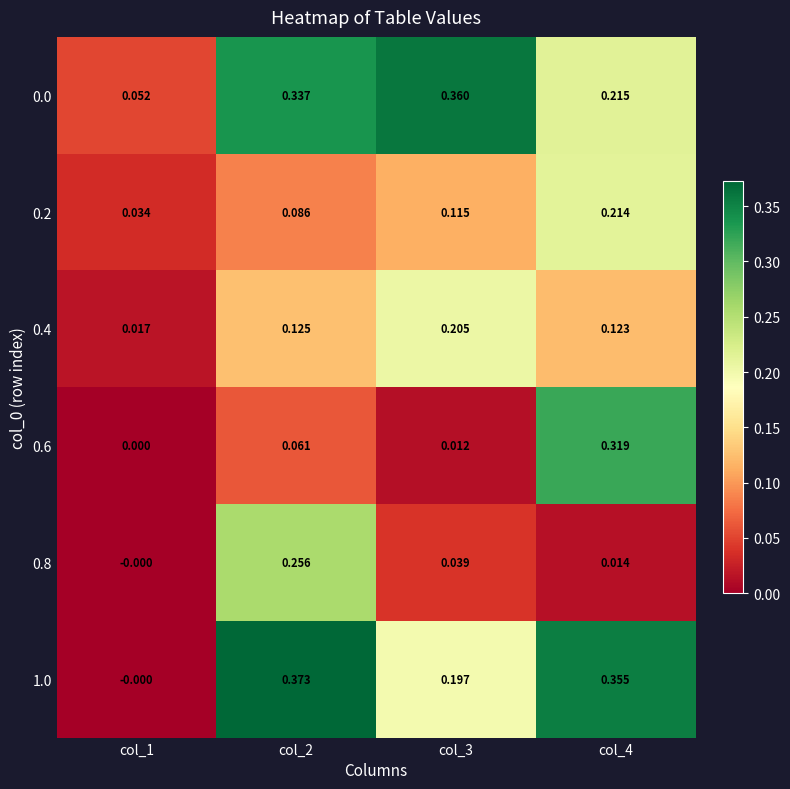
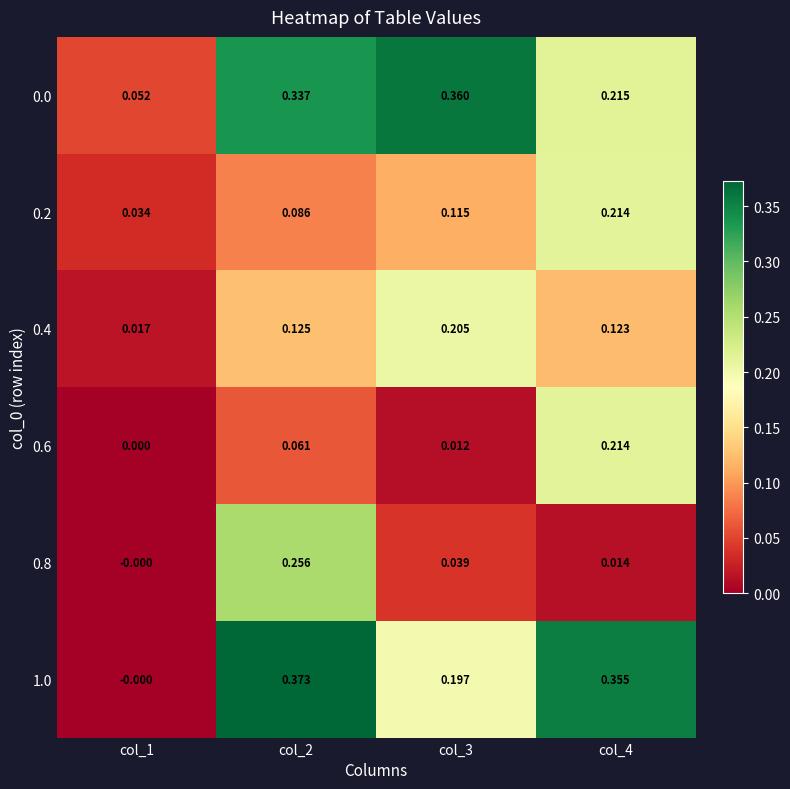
  {
    "0.0": {
      "col_1": 0.052,
      "col_2": 0.337,
      "col_3": 0.360,
      "col_4": 0.215
    },
    "0.2": {
      "col_1": 0.034,
      "col_2": 0.086,
      "col_3": 0.115,
      "col_4": 0.214
    },
    "0.4": {
      "col_1": 0.017,
      "col_2": 0.125,
      "col_3": 0.205,
      "col_4": 0.123
    },
    "0.6": {
      "col_1": 0.000,
      "col_2": 0.061,
      "col_3": 0.012,
-     "col_4": 0.319
+     "col_4": 0.214
    },
    "0.8": {
      "col_1": -0.000,
      "col_2": 0.256,
      "col_3": 0.039,
      "col_4": 0.014
    },
    "1.0": {
      "col_1": -0.000,
      "col_2": 0.373,
      "col_3": 0.197,
      "col_4": 0.355
    }
  }
